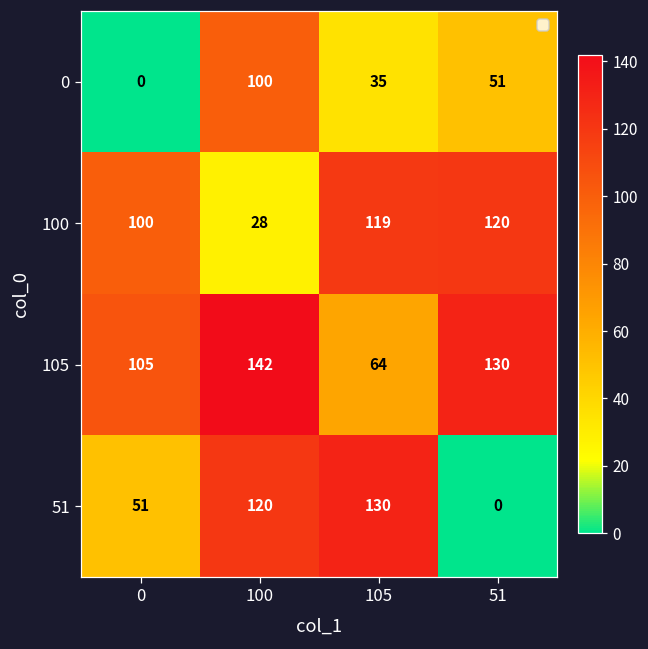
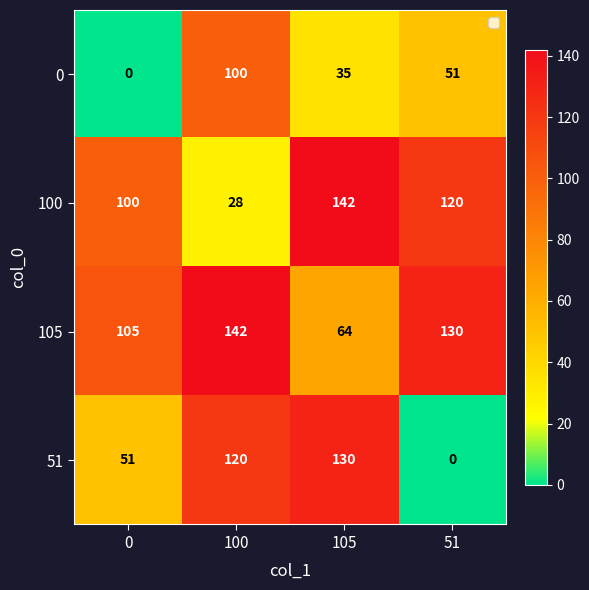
  {
    "0": {
      "0": 0,
      "100": 100,
      "105": 35,
      "51": 51
    },
    "100": {
      "0": 100,
      "100": 28,
-     "105": 119,
+     "105": 142,
      "51": 120
    },
    "105": {
      "0": 105,
      "100": 142,
      "105": 64,
      "51": 130
    },
    "51": {
      "0": 51,
      "100": 120,
      "105": 130,
      "51": 0
    }
  }
